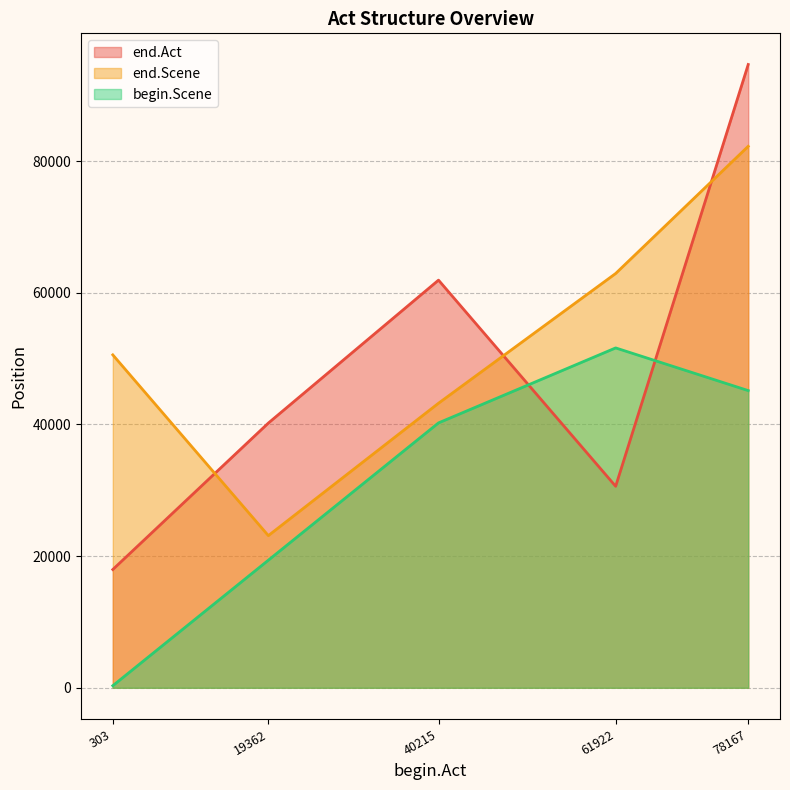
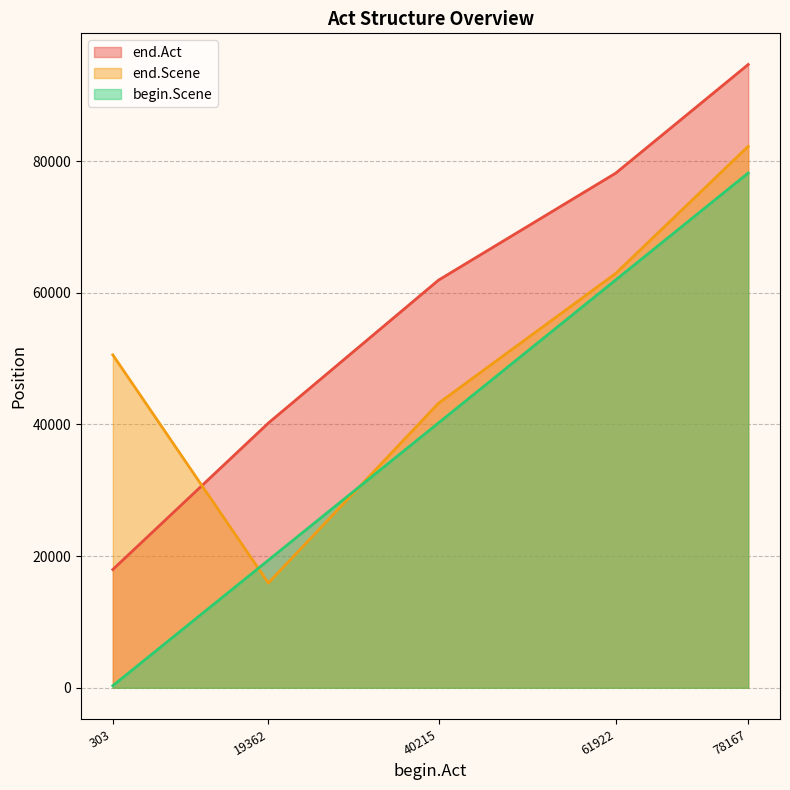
  {
    "end.Act": {
      "303": 18000,
      "19362": 40000,
      "40215": 62000,
-     "61922": 31000,
+     "61922": 78000,
      "78167": 95000
    },
    "end.Scene": {
      "303": 51000,
-     "19362": 23000,
+     "19362": 16000,
      "40215": 43000,
      "61922": 63000,
      "78167": 82000
    },
    "begin.Scene": {
      "303": 0,
      "19362": 19000,
      "40215": 40000,
-     "61922": 52000,
-     "78167": 45000
+     "61922": 62000,
+     "78167": 78000
    }
  }
